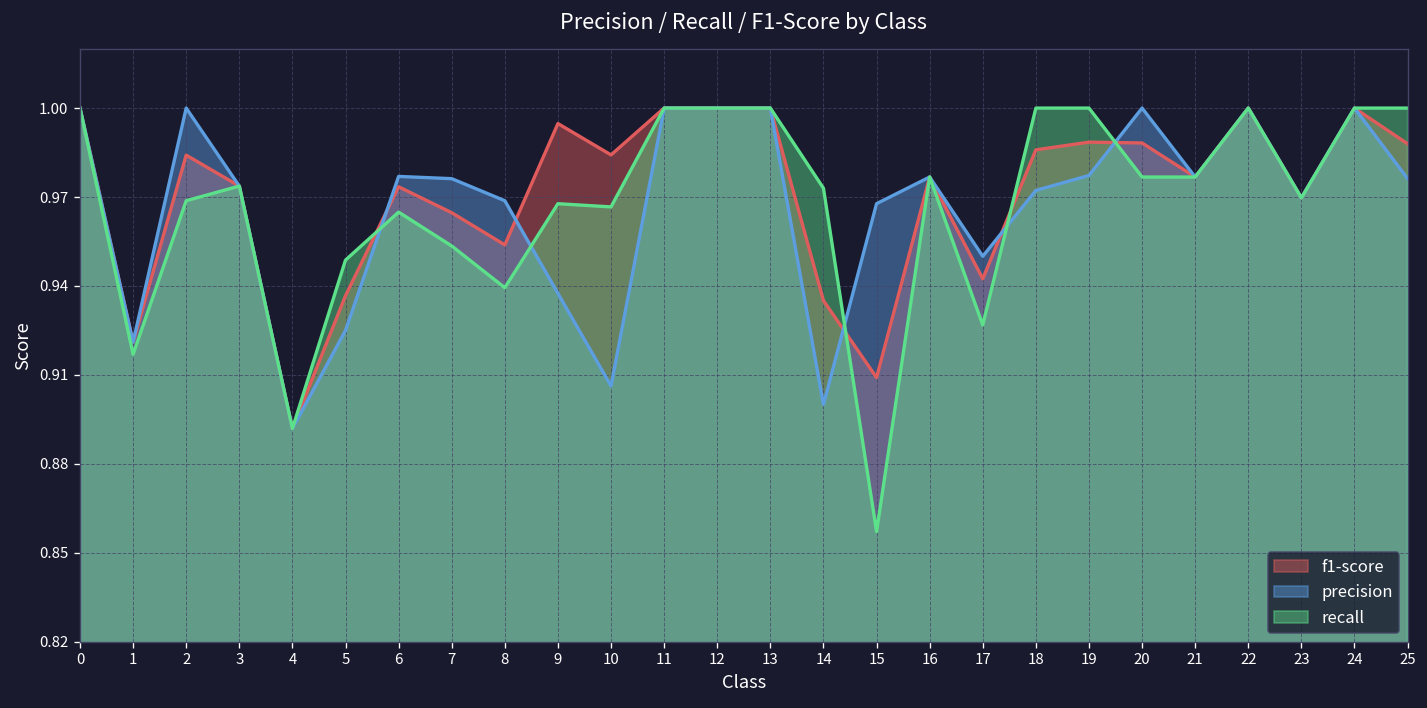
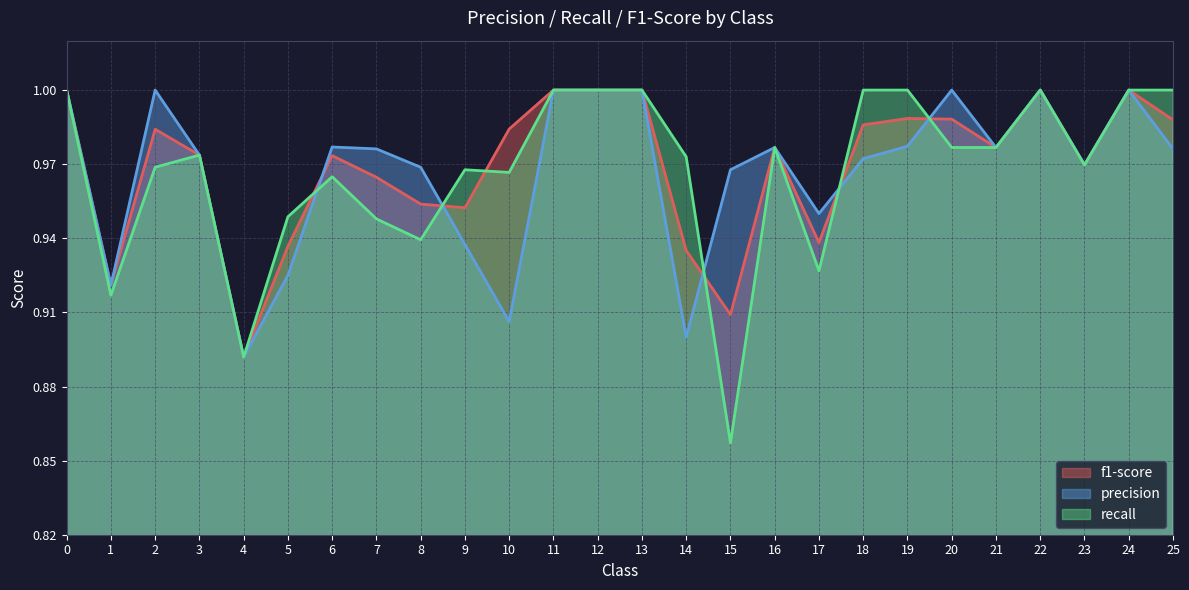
  {
    "f1-score": {
      "2": 0.984,
      "5": 0.937,
      "6": 0.973,
      "7": 0.965,
      "8": 0.954,
-     "9": 0.995,
+     "9": 0.952,
      "10": 0.984,
      "14": 0.935,
      "15": 0.909,
-     "17": 0.942,
+     "17": 0.938,
      "18": 0.986,
      "19": 0.989,
      "20": 0.988,
      "25": 0.988
    },
    "precision": {
      "2": 1.000,
      "5": 0.925,
      "6": 0.977,
      "7": 0.976,
      "8": 0.969,
      "9": 0.938,
      "10": 0.906,
      "14": 0.900,
      "15": 0.968,
      "17": 0.950,
      "18": 0.972,
      "19": 0.977,
      "20": 1.000,
      "25": 0.976
    },
    "recall": {
      "1": 0.917,
      "2": 0.969,
      "5": 0.949,
      "6": 0.965,
-     "7": 0.953,
+     "7": 0.948,
      "8": 0.939,
      "9": 0.968,
      "10": 0.967,
      "14": 0.973,
      "15": 0.857,
      "17": 0.927,
      "18": 1.000,
      "19": 1.000,
      "20": 0.977,
      "25": 1.000
    }
  }
